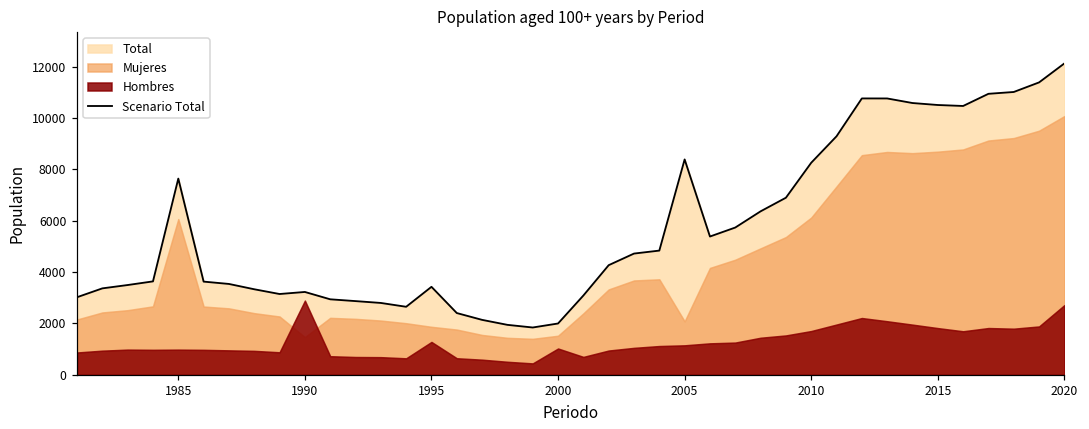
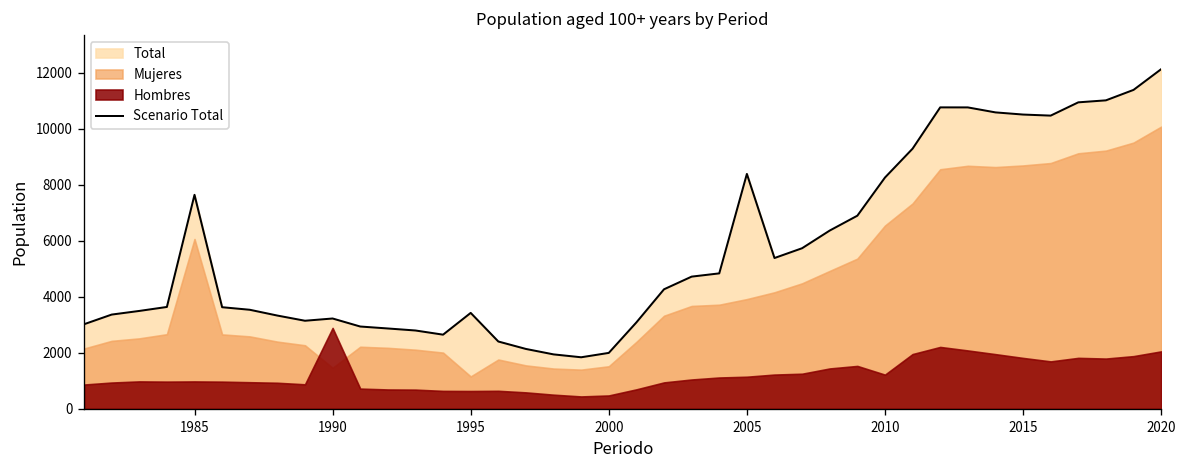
  {
    "Total": {
      "1985": 7600,
      "1990": 3200,
      "1995": 3400,
      "2000": 2000,
      "2005": 8400,
      "2010": 8300,
      "2015": 10500,
      "2020": 12100
    },
    "Mujeres": {
      "1985": 6100,
      "1990": 1500,
-     "1995": 1900,
+     "1995": 1200,
      "2000": 1500,
-     "2005": 2100,
-     "2010": 6100,
+     "2005": 3900,
+     "2010": 6500,
      "2015": 8700,
      "2020": 10100
    },
    "Hombres": {
      "1985": 1000,
      "1990": 2900,
-     "1995": 1300,
-     "2000": 1000,
+     "1995": 600,
+     "2000": 500,
      "2005": 1100,
-     "2010": 1700,
+     "2010": 1200,
      "2015": 1800,
-     "2020": 2700
+     "2020": 2100
    }
  }
